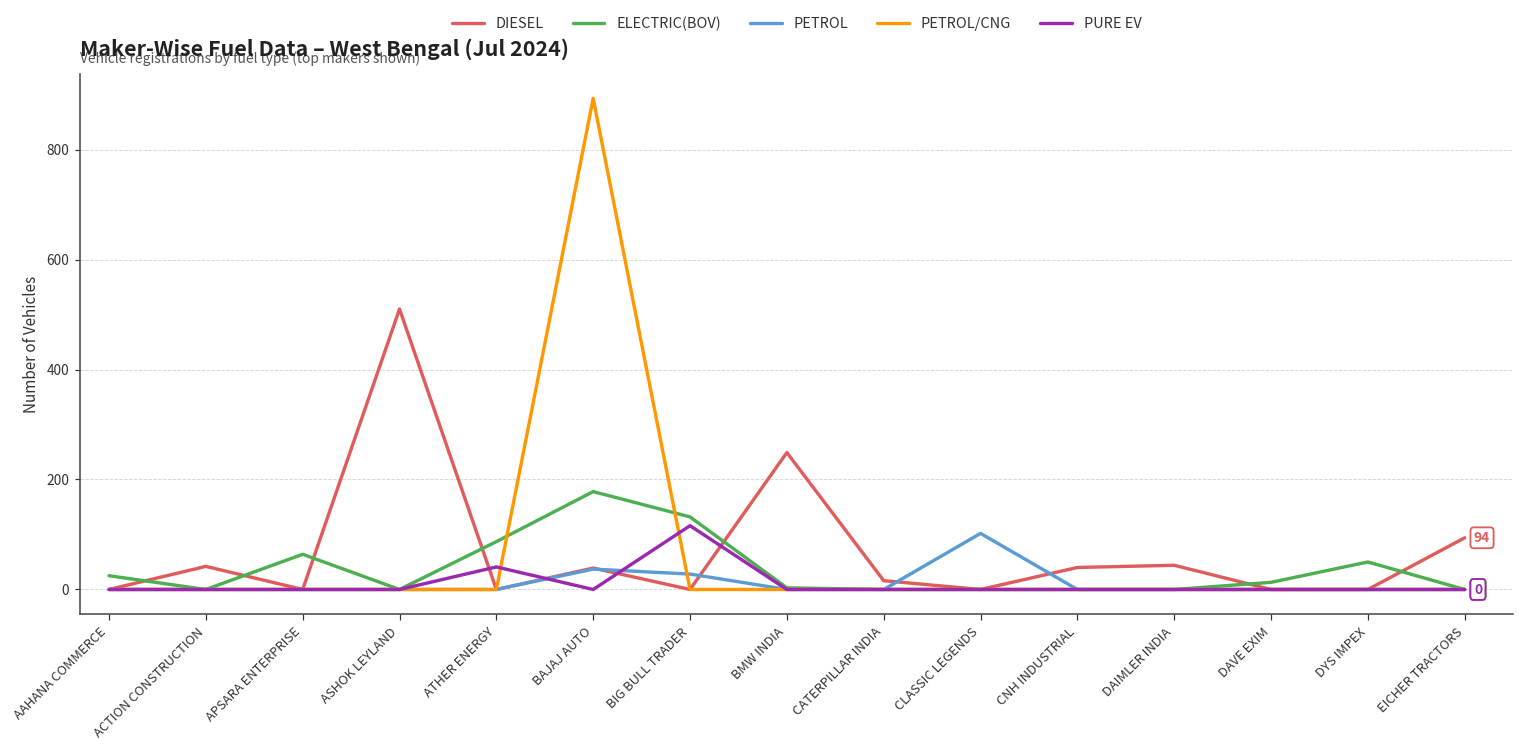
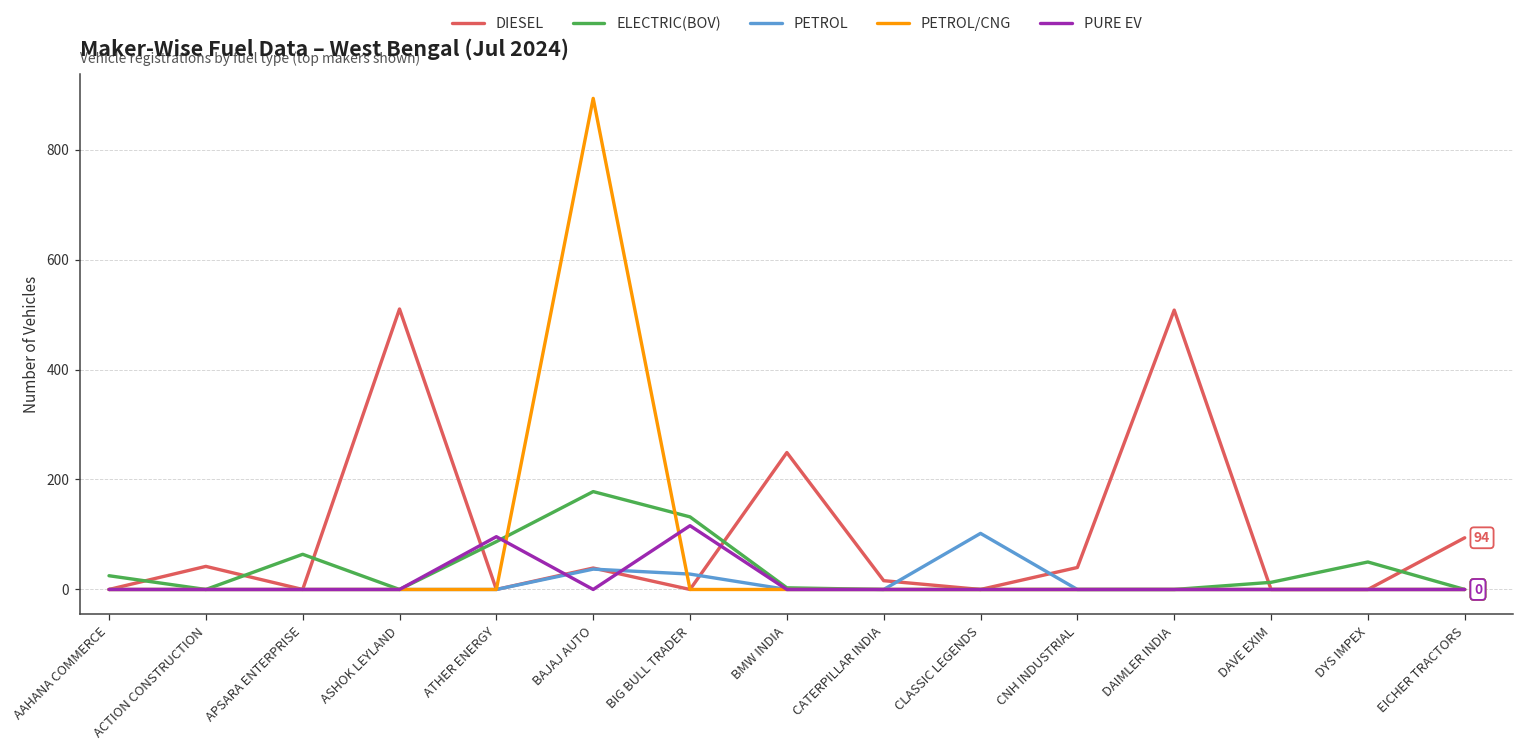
  {
    "DIESEL": {
      "ACTION CONSTRUCTION": 40,
      "ASHOK LEYLAND": 510,
      "BMW INDIA": 250,
      "CATERPILLAR INDIA": 20,
      "CNH INDUSTRIAL": 40,
-     "DAIMLER INDIA": 40
+     "DAIMLER INDIA": 510
    },
    "ELECTRIC(BOV)": {
      "AAHANA COMMERCE": 30,
      "APSARA ENTERPRISE": 60,
      "ATHER ENERGY": 90,
      "BAJAJ AUTO": 180,
      "BIG BULL TRADER": 130,
      "DAVE EXIM": 10,
      "DYS IMPEX": 50
    },
    "PETROL": {
      "BIG BULL TRADER": 30,
      "CLASSIC LEGENDS": 100
    },
    "PETROL/CNG": {
      "BAJAJ AUTO": 890
    },
    "PURE EV": {
-     "ATHER ENERGY": 40,
+     "ATHER ENERGY": 100,
      "BAJAJ AUTO": 0,
      "BIG BULL TRADER": 120
    }
  }
